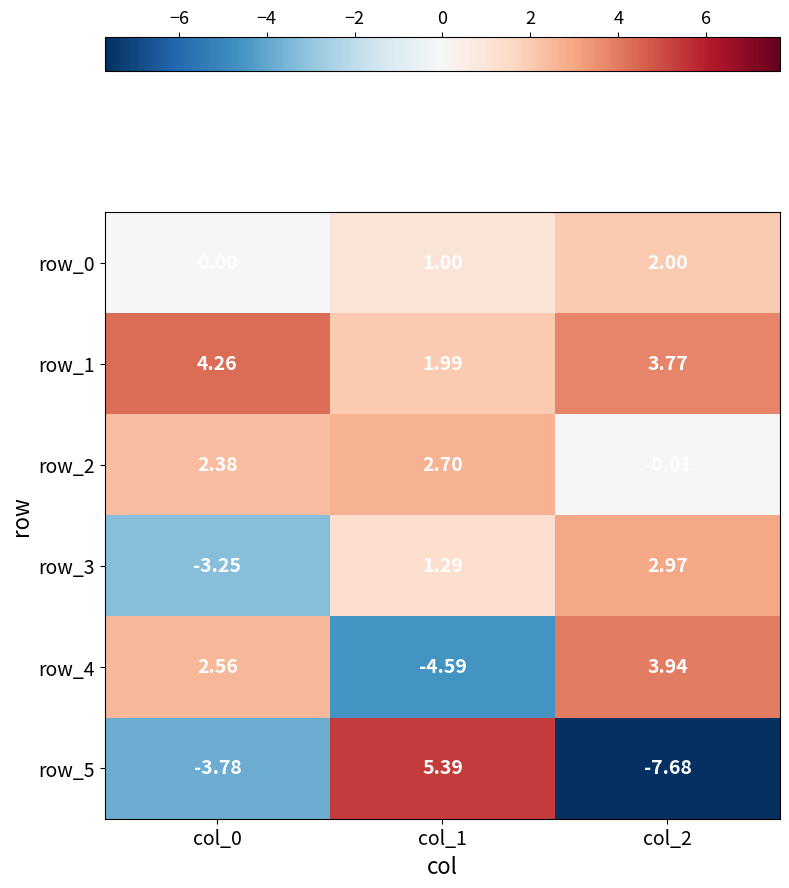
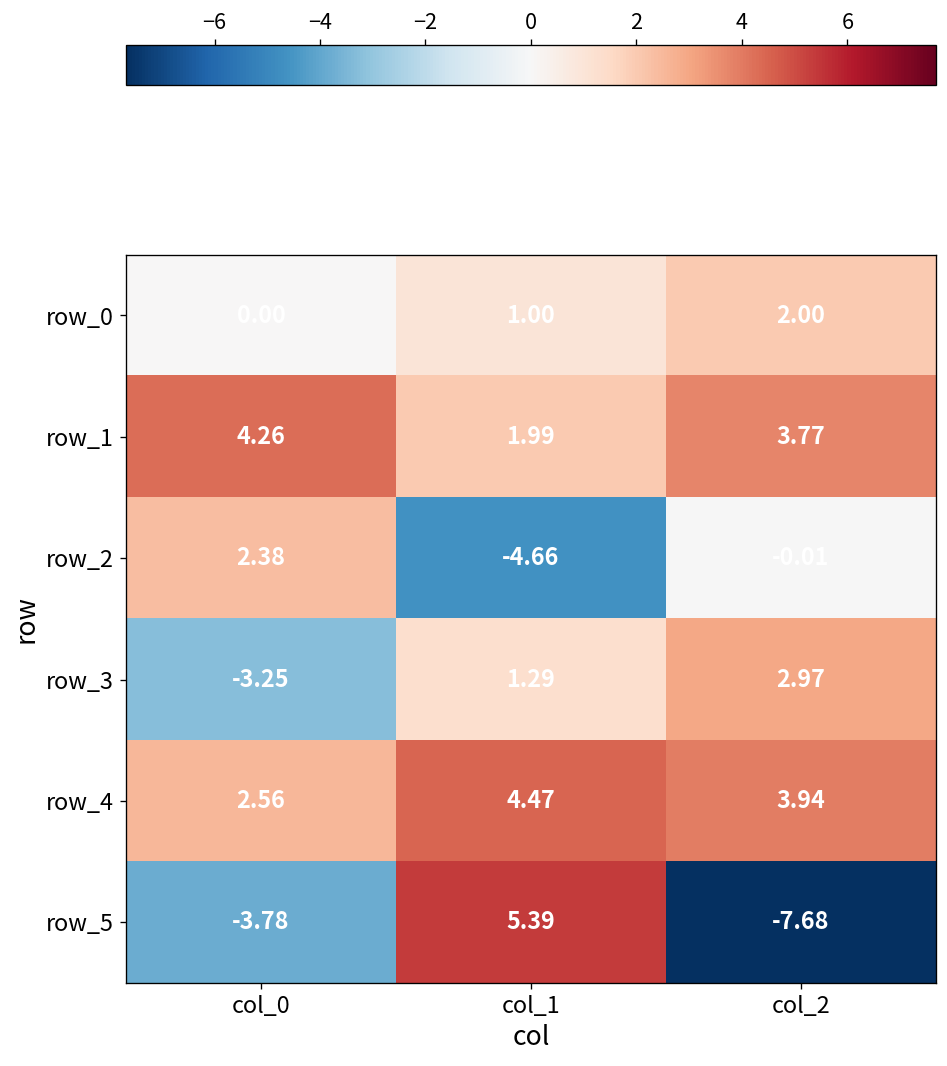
  {
    "row_0": {
      "col_2": 2.00
    },
    "row_1": {
      "col_0": 4.26,
      "col_1": 1.99,
      "col_2": 3.77
    },
    "row_2": {
      "col_0": 2.38,
-     "col_1": 2.70
+     "col_1": -4.66
    },
    "row_3": {
      "col_0": -3.25,
      "col_1": 1.29,
      "col_2": 2.97
    },
    "row_4": {
      "col_0": 2.56,
-     "col_1": -4.59,
+     "col_1": 4.47,
      "col_2": 3.94
    },
    "row_5": {
      "col_0": -3.78,
      "col_1": 5.39,
      "col_2": -7.68
    }
  }
